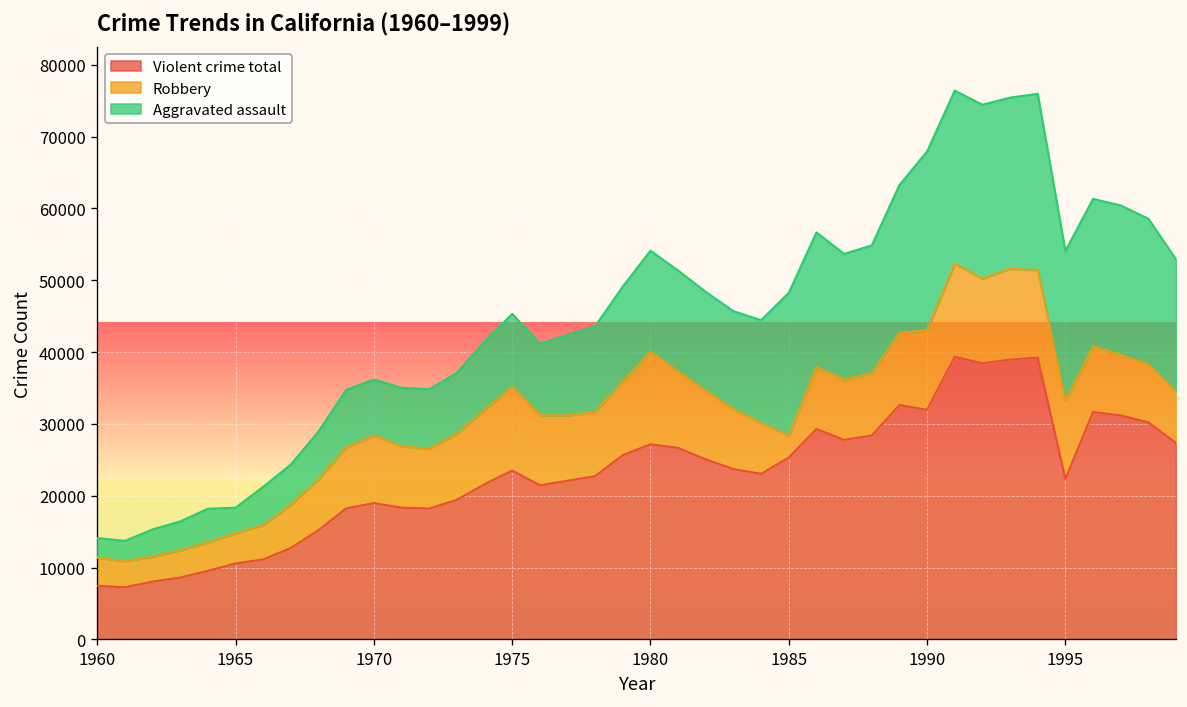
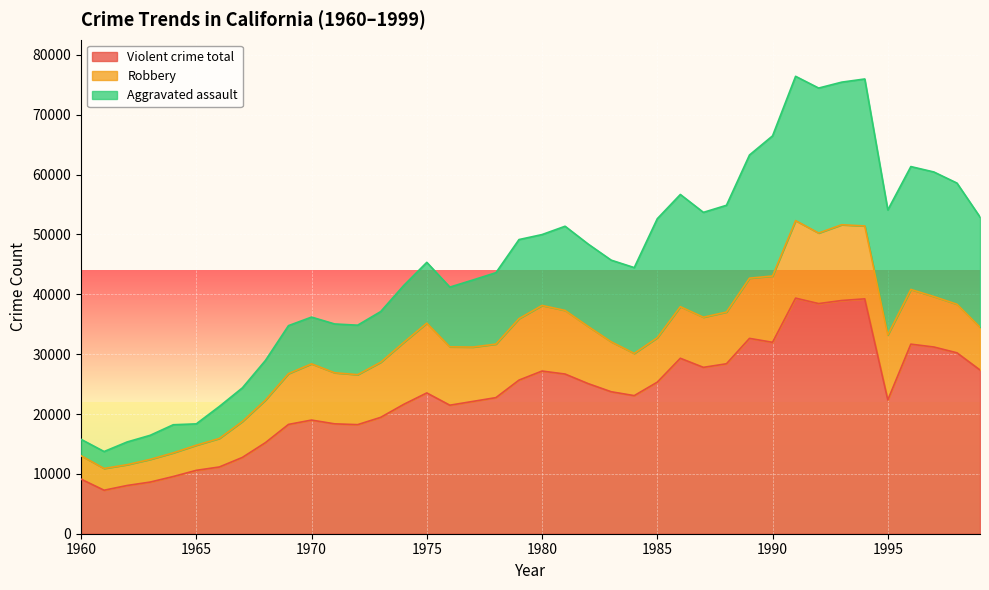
  {
    "Violent crime total": {
-     "1960": 7000,
+     "1960": 9000,
      "1965": 11000,
      "1970": 19000,
      "1975": 24000,
      "1980": 27000,
      "1985": 25000,
      "1990": 32000,
      "1995": 22000
    },
    "Robbery": {
      "1960": 4000,
      "1965": 4000,
      "1970": 9000,
      "1975": 12000,
-     "1980": 13000,
-     "1985": 3000,
+     "1980": 11000,
+     "1985": 7000,
      "1990": 11000,
      "1995": 11000
    },
    "Aggravated assault": {
      "1960": 3000,
      "1965": 4000,
      "1970": 8000,
      "1975": 10000,
-     "1980": 14000,
+     "1980": 12000,
      "1985": 20000,
-     "1990": 25000,
+     "1990": 23000,
      "1995": 21000
    }
  }
